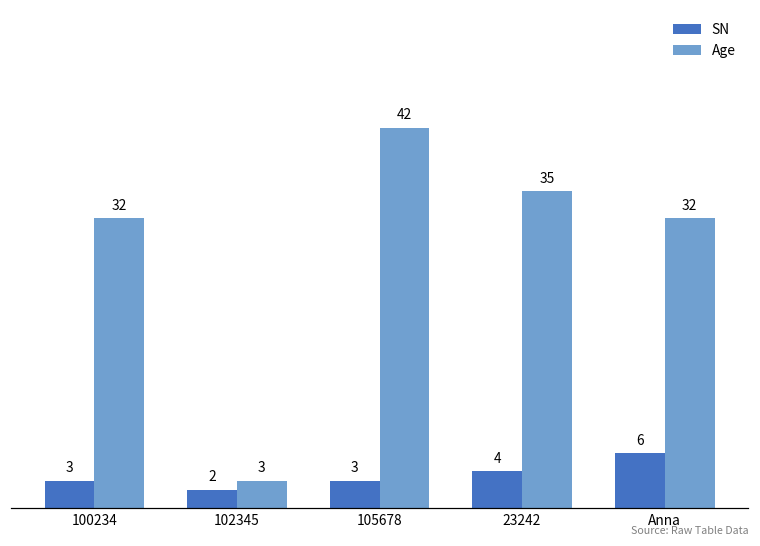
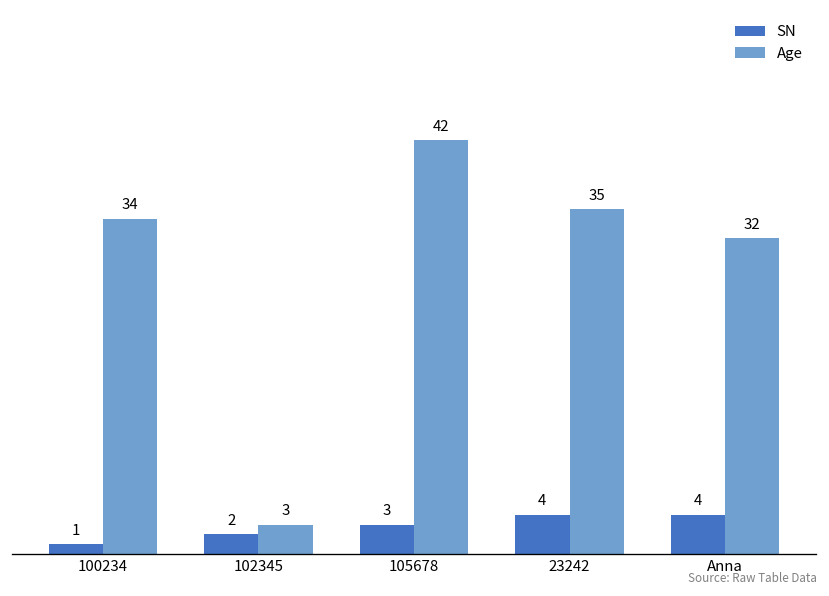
  {
    "SN": {
-     "100234": 3,
+     "100234": 1,
      "102345": 2,
      "105678": 3,
      "23242": 4,
-     "Anna": 6
+     "Anna": 4
    },
    "Age": {
-     "100234": 32,
+     "100234": 34,
      "102345": 3,
      "105678": 42,
      "23242": 35,
      "Anna": 32
    }
  }
